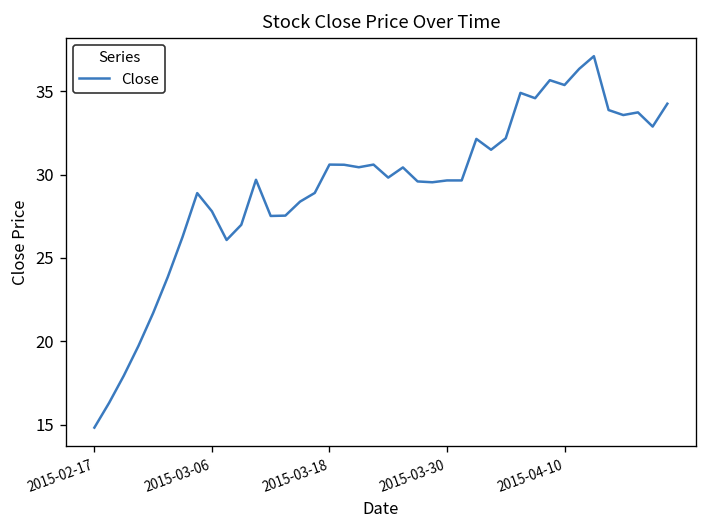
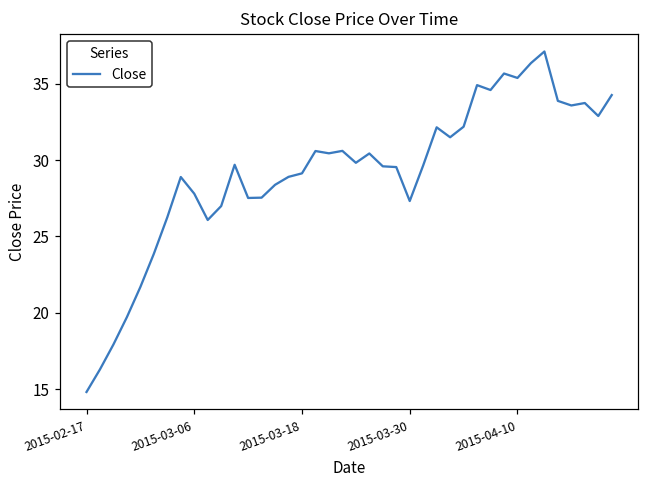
  {
    "2015-02-17": 14.8,
    "2015-03-06": 27.8,
-   "2015-03-18": 30.6,
-   "2015-03-30": 29.7,
+   "2015-03-18": 29.1,
+   "2015-03-30": 27.3,
    "2015-04-10": 35.4
  }
